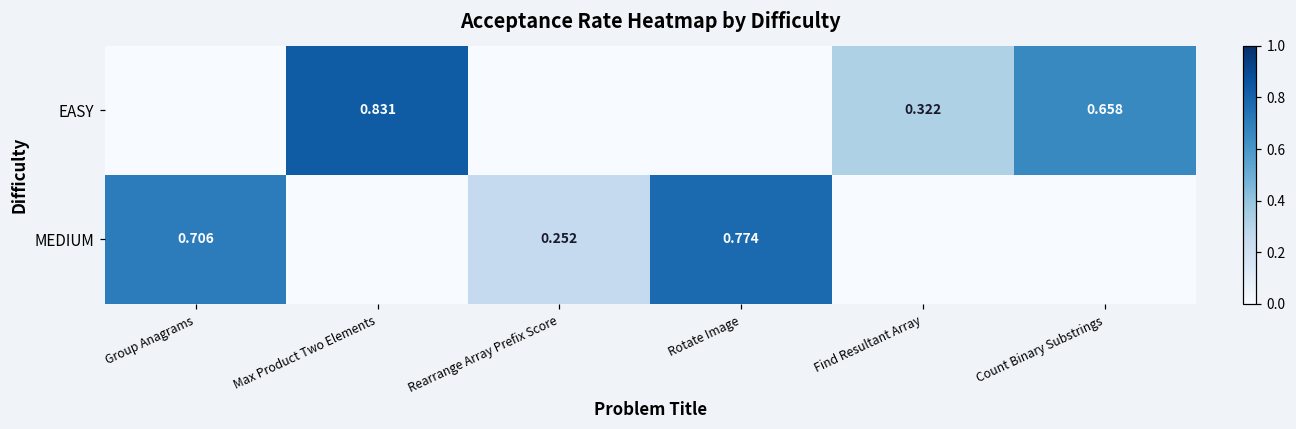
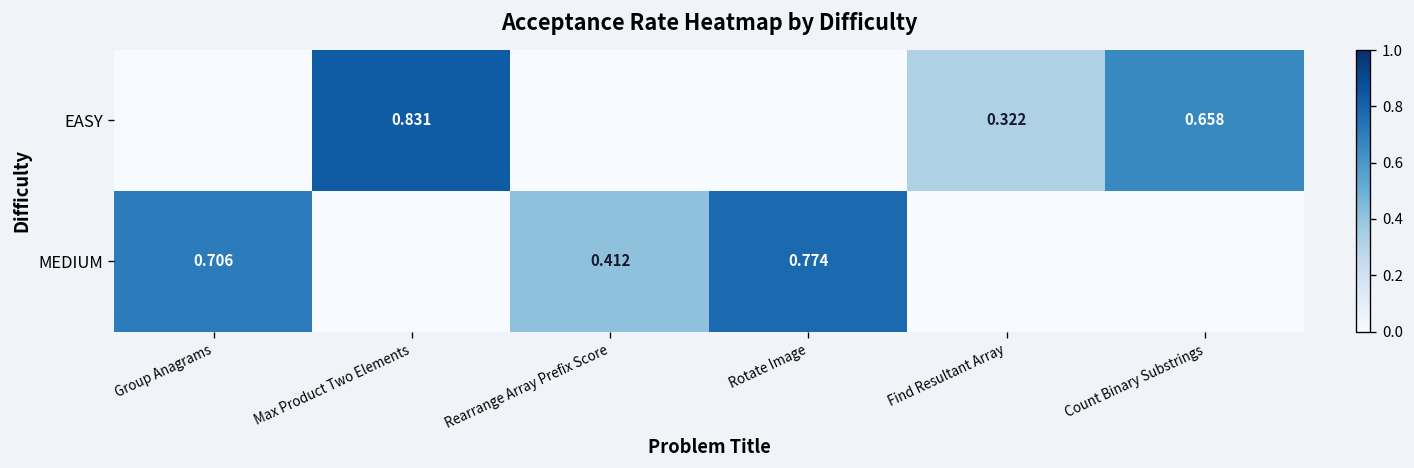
  {
    "EASY": {
      "Max Product Two Elements": 0.831,
      "Find Resultant Array": 0.322,
      "Count Binary Substrings": 0.658
    },
    "MEDIUM": {
      "Group Anagrams": 0.706,
-     "Rearrange Array Prefix Score": 0.252,
+     "Rearrange Array Prefix Score": 0.412,
      "Rotate Image": 0.774
    }
  }
